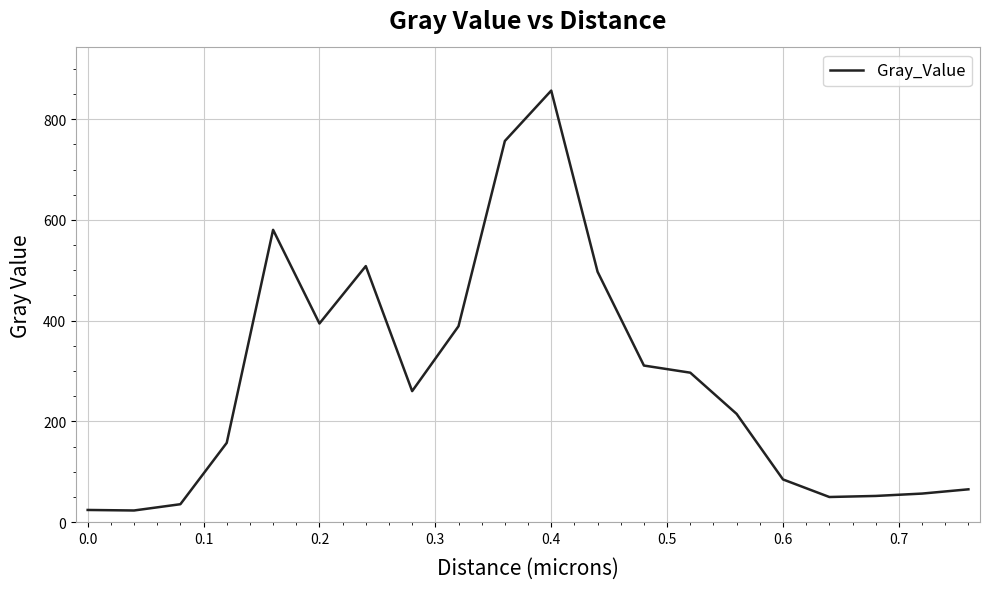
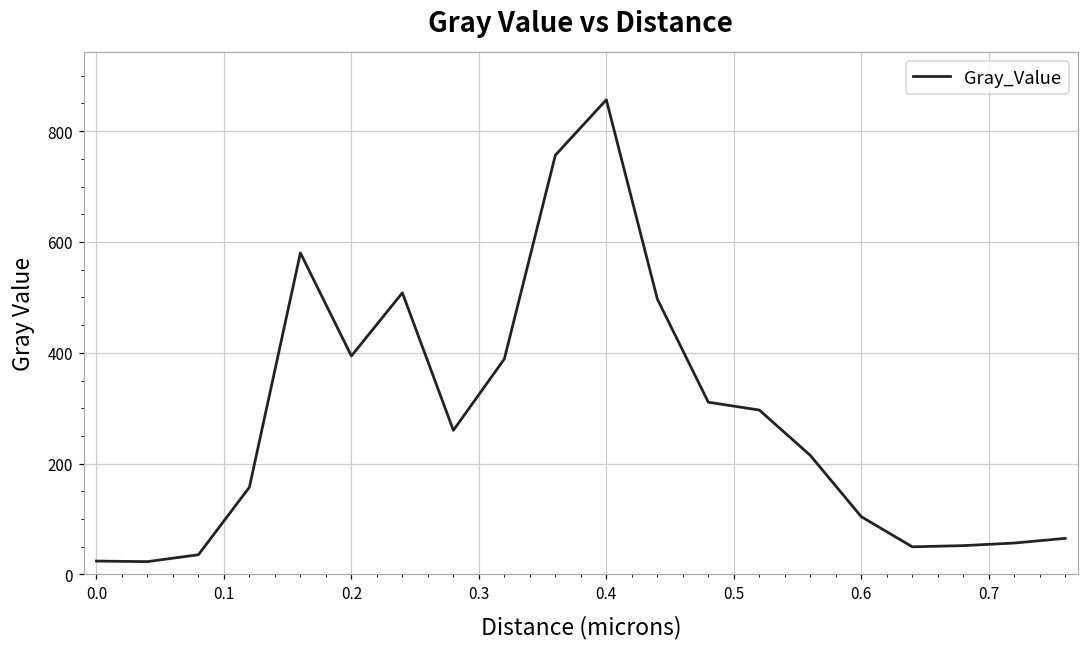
  {
    "0.0": 20,
    "0.2": 390,
    "0.4": 860,
-   "0.6": 80
+   "0.6": 100
  }
